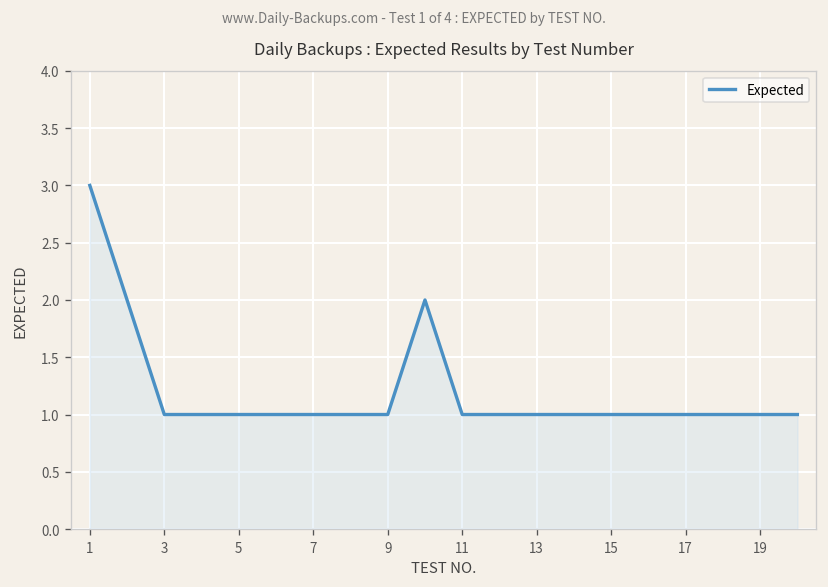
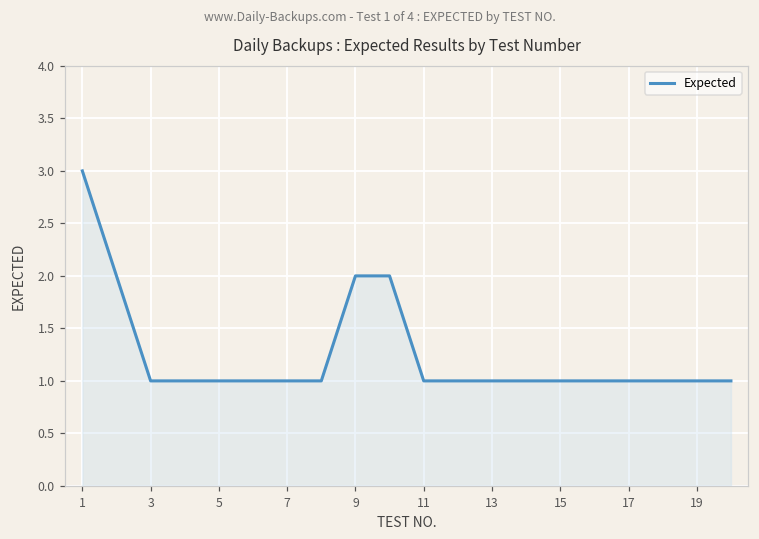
  {
    "1": 3,
    "3": 1,
    "5": 1,
    "7": 1,
-   "9": 1,
+   "9": 2,
    "11": 1,
    "13": 1,
    "15": 1,
    "17": 1,
    "19": 1
  }
